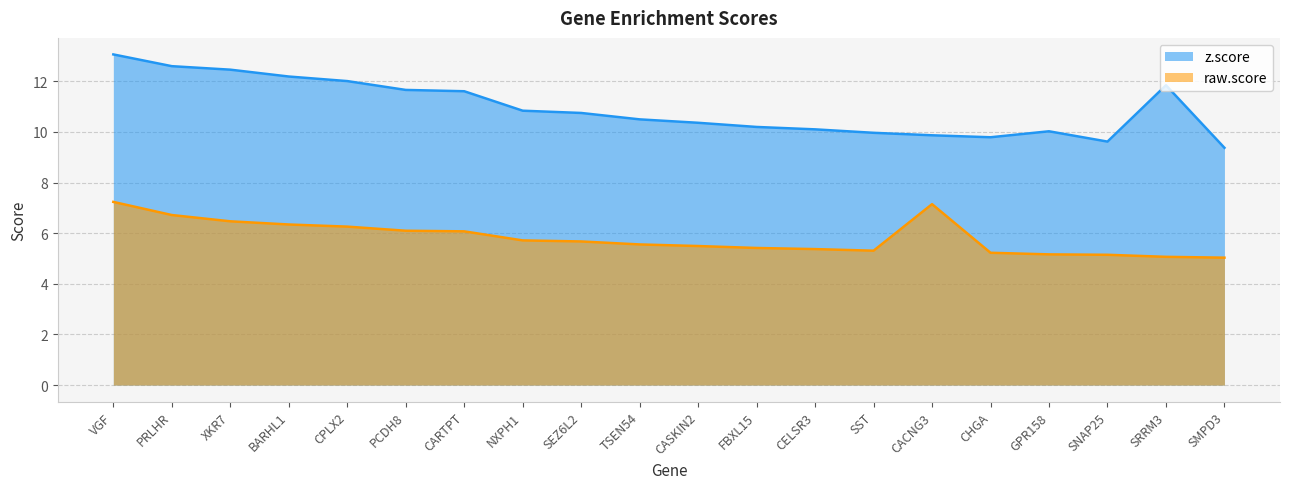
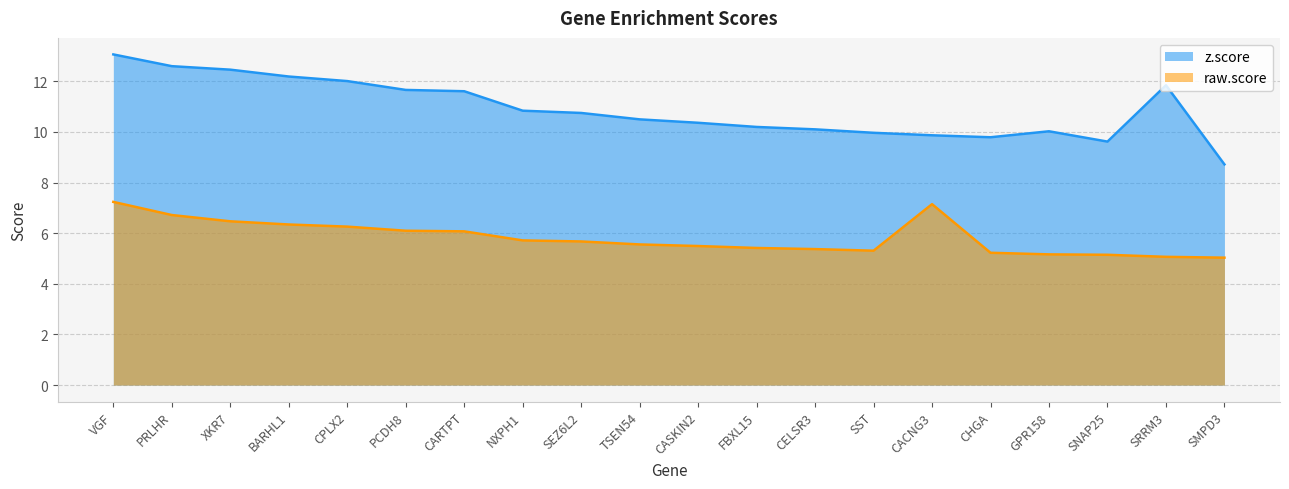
  {
    "z.score": {
      "VGF": 13.1,
      "PRLHR": 12.6,
      "XKR7": 12.5,
      "BARHL1": 12.2,
      "CPLX2": 12.0,
      "PCDH8": 11.7,
      "CARTPT": 11.6,
      "NXPH1": 10.8,
      "SEZ6L2": 10.7,
      "TSEN54": 10.5,
      "CASKIN2": 10.4,
      "FBXL15": 10.2,
      "CELSR3": 10.1,
      "SST": 10.0,
      "CACNG3": 9.9,
      "CHGA": 9.8,
      "GPR158": 10.0,
      "SNAP25": 9.6,
-     "SMPD3": 9.4
+     "SMPD3": 8.7
    },
    "raw.score": {
      "VGF": 7.2,
      "PRLHR": 6.7,
      "XKR7": 6.5,
      "BARHL1": 6.3,
      "CPLX2": 6.3,
      "PCDH8": 6.1,
      "CARTPT": 6.1,
      "NXPH1": 5.7,
      "SEZ6L2": 5.7,
      "TSEN54": 5.6,
      "CASKIN2": 5.5,
      "FBXL15": 5.4,
      "CELSR3": 5.4,
      "SST": 5.3,
      "CACNG3": 7.1,
      "CHGA": 5.2,
      "GPR158": 5.2,
      "SNAP25": 5.1,
      "SRRM3": 5.1,
      "SMPD3": 5.0
    }
  }
